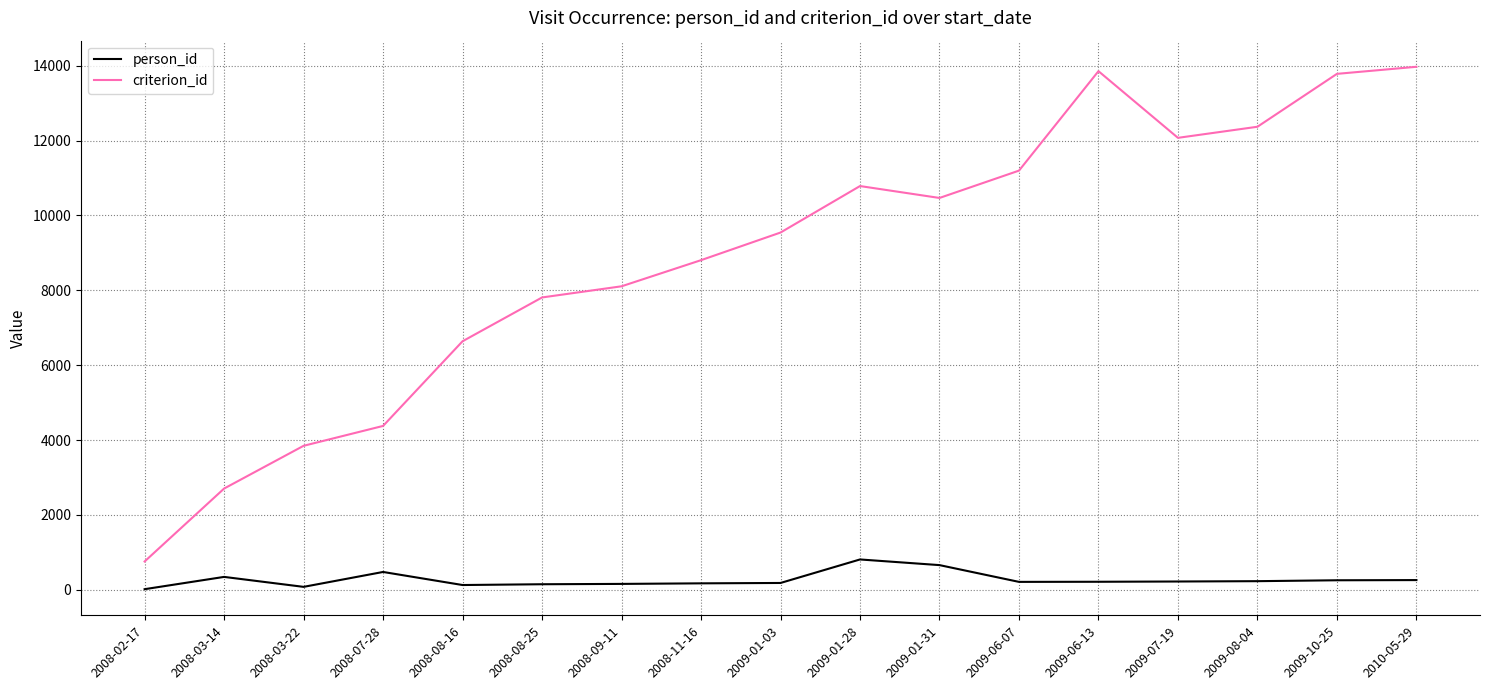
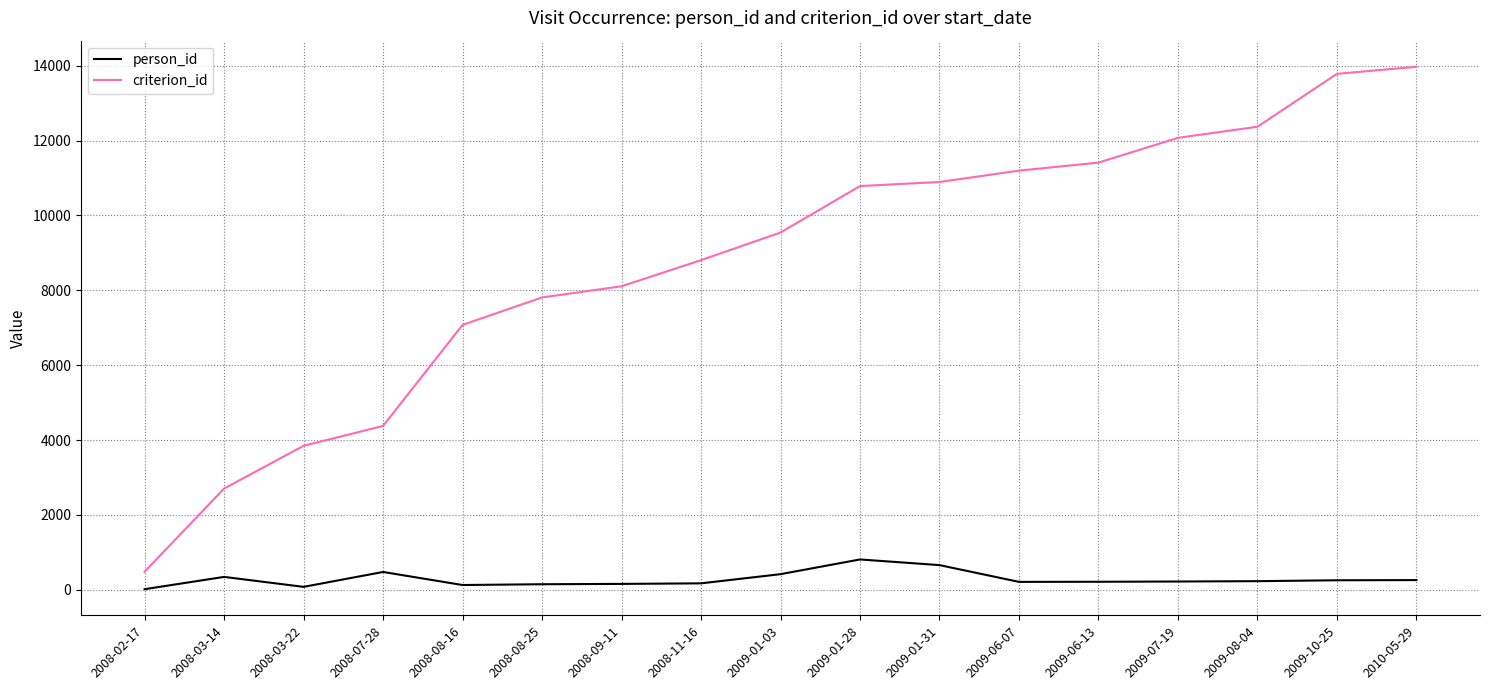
  {
    "person_id": {
      "2008-02-17": 0,
      "2008-03-14": 300,
      "2008-03-22": 100,
      "2008-07-28": 500,
      "2008-08-16": 100,
      "2008-08-25": 100,
      "2008-09-11": 200,
      "2008-11-16": 200,
-     "2009-01-03": 200,
+     "2009-01-03": 400,
      "2009-01-28": 800,
      "2009-01-31": 700,
      "2009-06-07": 200,
      "2009-06-13": 200,
      "2009-07-19": 200,
      "2009-08-04": 200,
      "2009-10-25": 300,
      "2010-05-29": 300
    },
    "criterion_id": {
-     "2008-02-17": 800,
+     "2008-02-17": 500,
      "2008-03-14": 2700,
      "2008-03-22": 3800,
      "2008-07-28": 4400,
-     "2008-08-16": 6600,
+     "2008-08-16": 7100,
      "2008-08-25": 7800,
      "2008-09-11": 8100,
      "2008-11-16": 8800,
      "2009-01-03": 9500,
      "2009-01-28": 10800,
-     "2009-01-31": 10500,
+     "2009-01-31": 10900,
      "2009-06-07": 11200,
-     "2009-06-13": 13900,
+     "2009-06-13": 11400,
      "2009-07-19": 12100,
      "2009-08-04": 12400,
      "2009-10-25": 13800,
      "2010-05-29": 14000
    }
  }
